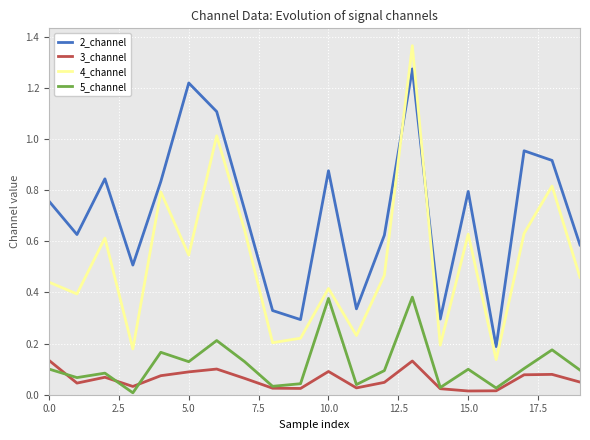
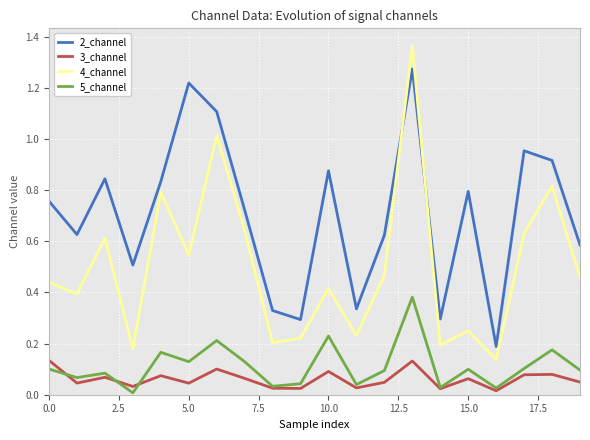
  {
    "2_channel": {
      "0.0": 0.76,
      "5.0": 1.22,
      "10.0": 0.88,
      "15.0": 0.80
    },
    "3_channel": {
      "0.0": 0.13,
-     "5.0": 0.09,
+     "5.0": 0.05,
      "10.0": 0.09,
-     "15.0": 0.01
+     "15.0": 0.06
    },
    "4_channel": {
      "0.0": 0.44,
      "5.0": 0.55,
      "10.0": 0.42,
-     "15.0": 0.63
+     "15.0": 0.25
    },
    "5_channel": {
      "0.0": 0.10,
      "5.0": 0.13,
-     "10.0": 0.38,
+     "10.0": 0.23,
      "15.0": 0.10
    }
  }
